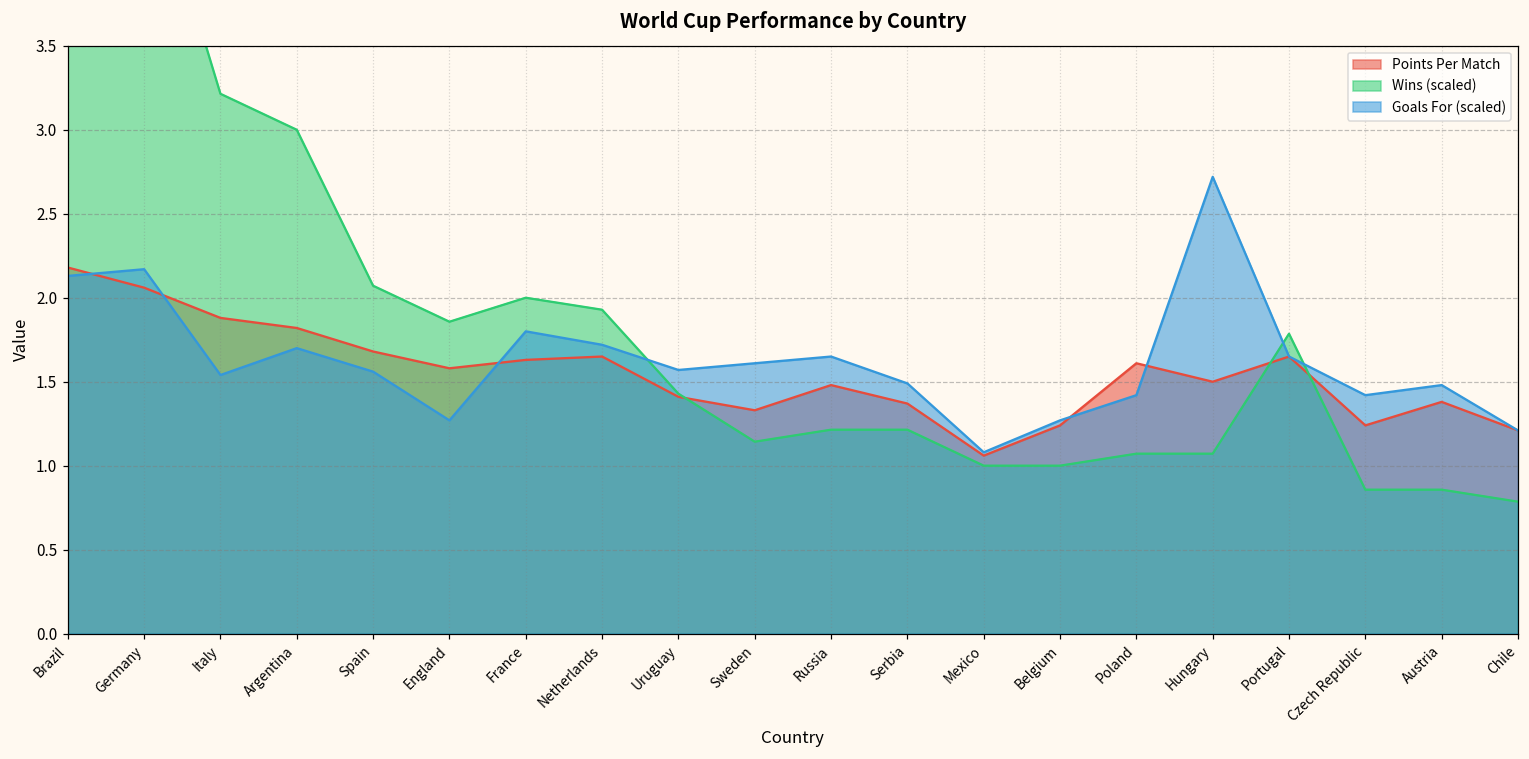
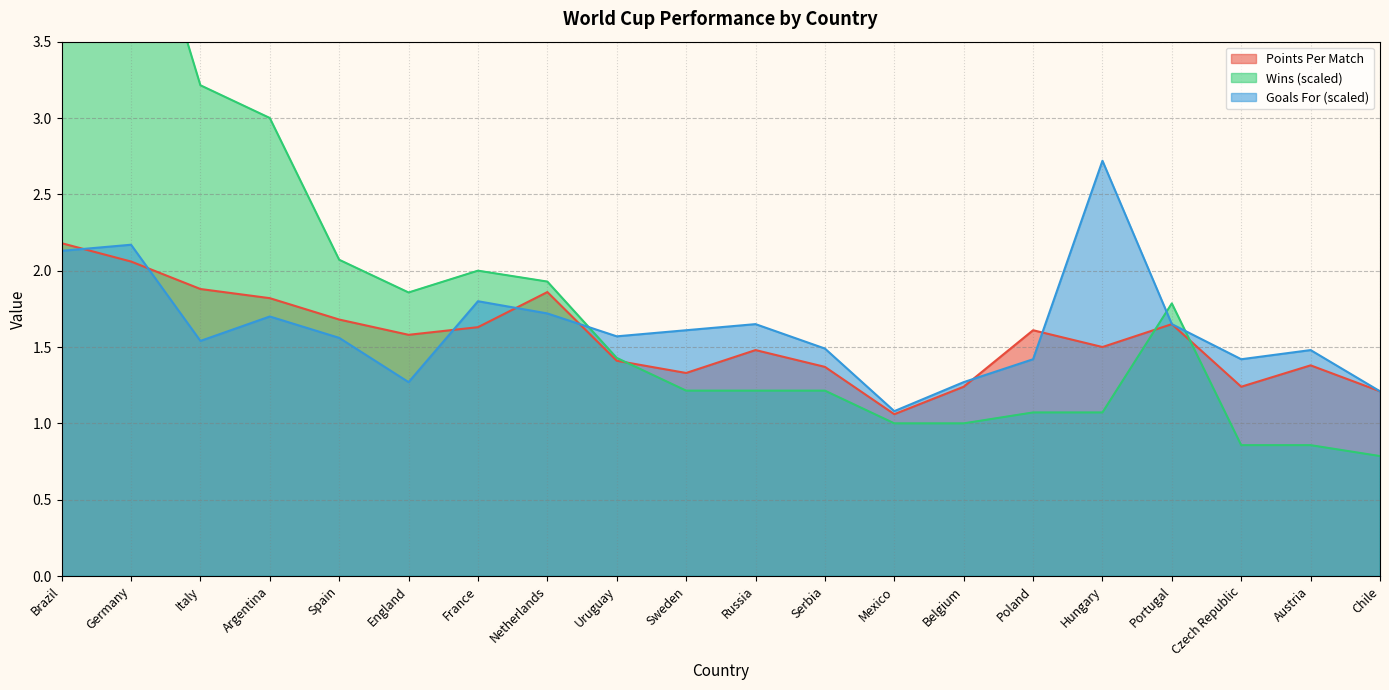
  {
    "Points Per Match": {
      "Brazil": 2.18,
      "Germany": 2.06,
      "Italy": 1.88,
      "Argentina": 1.82,
      "Spain": 1.68,
      "England": 1.58,
      "France": 1.63,
-     "Netherlands": 1.65,
+     "Netherlands": 1.86,
      "Uruguay": 1.41,
      "Sweden": 1.33,
      "Russia": 1.48,
      "Serbia": 1.37,
      "Mexico": 1.06,
      "Belgium": 1.24,
      "Poland": 1.61,
      "Hungary": 1.50,
      "Czech Republic": 1.24,
      "Austria": 1.38
    },
    "Wins (scaled)": {
      "Italy": 3.21,
      "Argentina": 3.00,
      "Spain": 2.07,
      "England": 1.86,
      "France": 2.00,
      "Netherlands": 1.93,
      "Uruguay": 1.43,
-     "Sweden": 1.14,
+     "Sweden": 1.21,
      "Russia": 1.21,
      "Serbia": 1.21,
      "Mexico": 1.00,
      "Belgium": 1.00,
      "Poland": 1.07,
      "Hungary": 1.07,
      "Portugal": 1.79,
      "Czech Republic": 0.86,
      "Austria": 0.86,
      "Chile": 0.79
    },
    "Goals For (scaled)": {
      "Brazil": 2.13,
      "Germany": 2.17,
      "Italy": 1.54,
      "Argentina": 1.70,
      "Spain": 1.56,
      "England": 1.27,
      "France": 1.80,
      "Netherlands": 1.72,
      "Uruguay": 1.57,
      "Sweden": 1.61,
      "Russia": 1.65,
      "Serbia": 1.49,
      "Mexico": 1.08,
      "Belgium": 1.27,
      "Poland": 1.42,
      "Hungary": 2.72,
      "Czech Republic": 1.42,
      "Austria": 1.48
    }
  }
